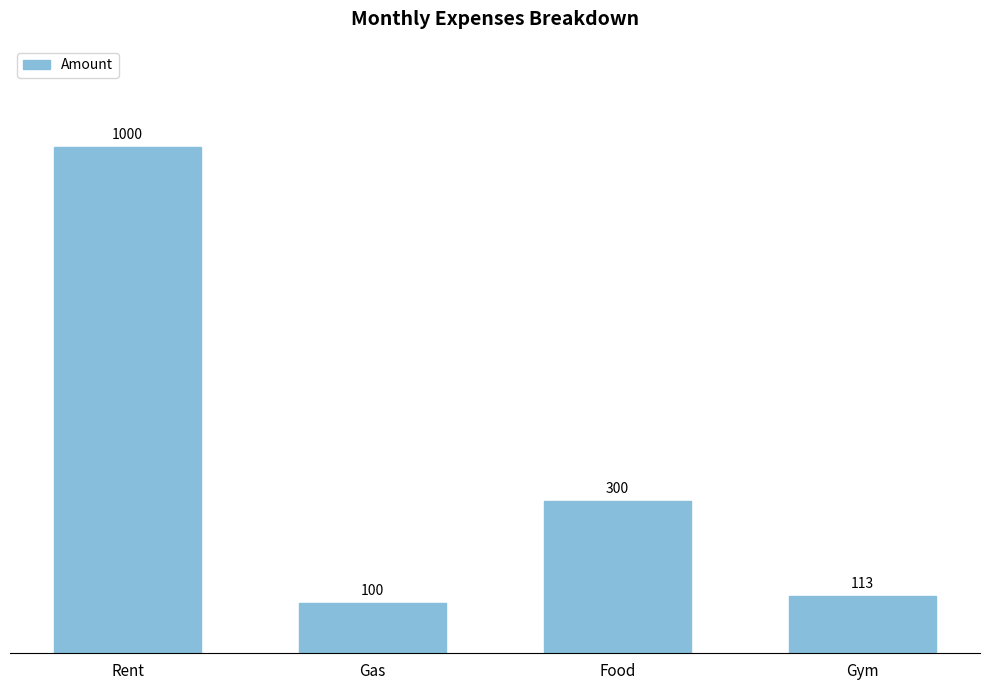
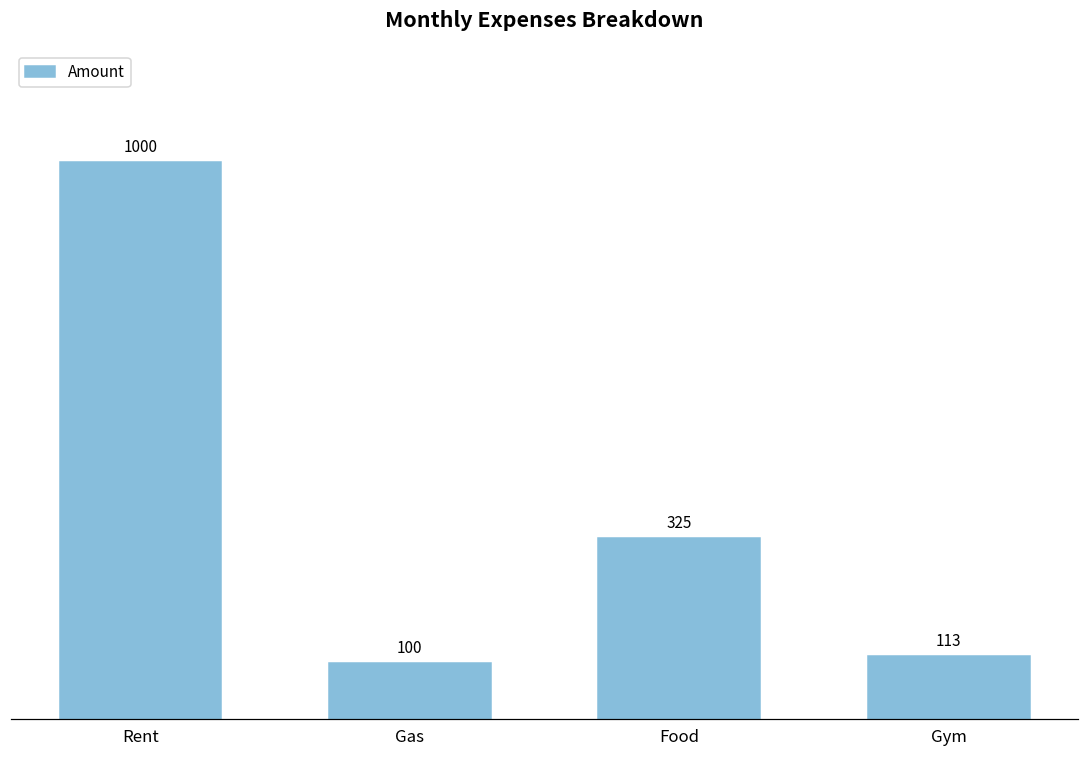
  {
    "Rent": 1000,
    "Gas": 100,
-   "Food": 300,
+   "Food": 325,
    "Gym": 113
  }
